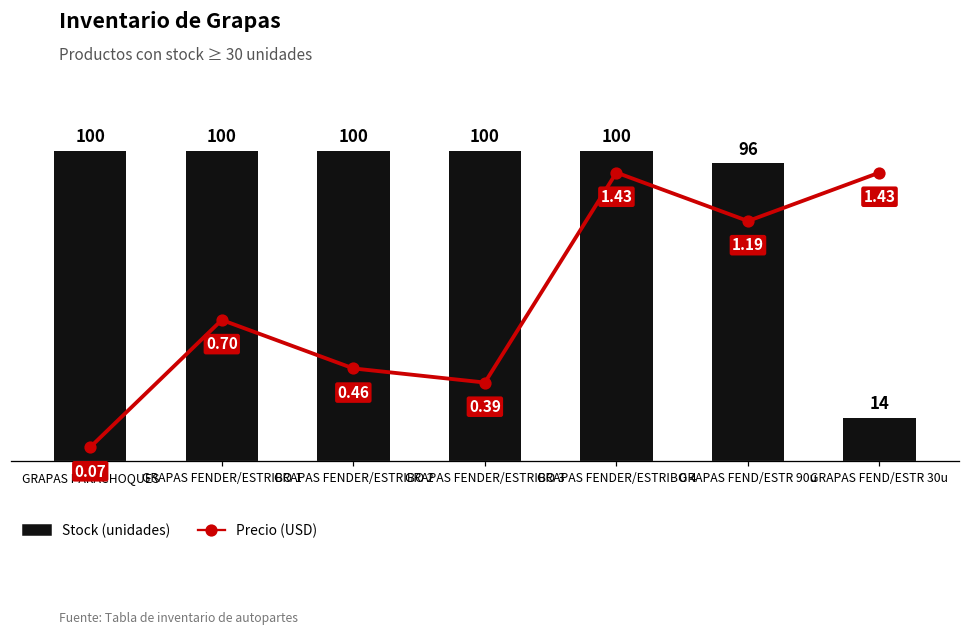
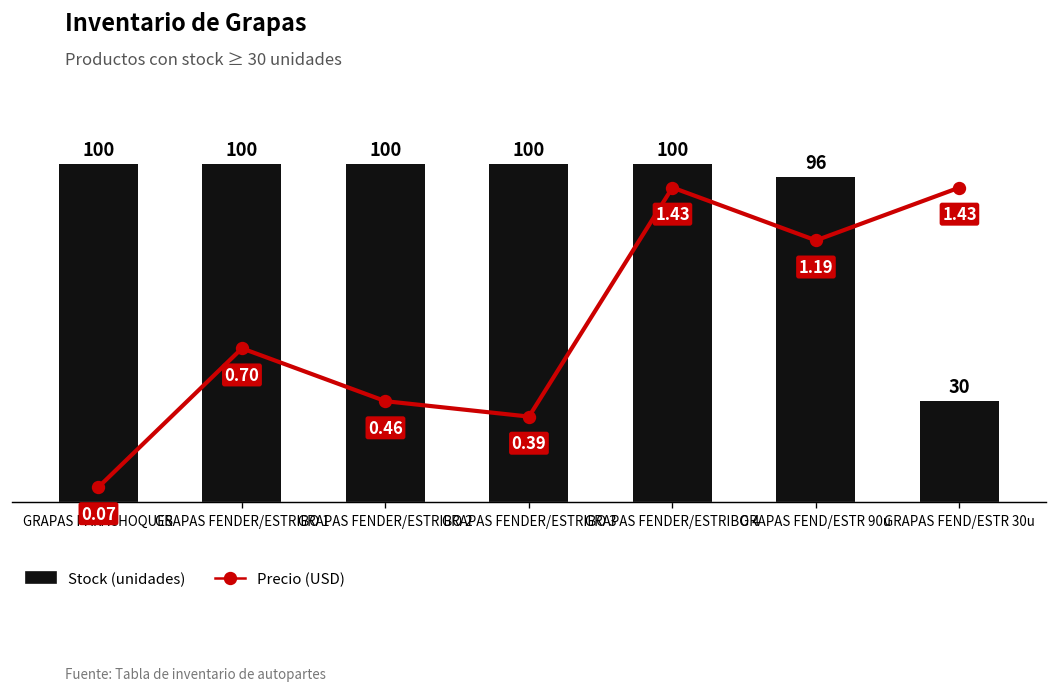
  {
    "Stock (unidades)": {
      "GRAPAS PARACHOQUES": 100,
      "GRAPAS FEND/ESTR 90u": 96,
-     "GRAPAS FEND/ESTR 30u": 14
+     "GRAPAS FEND/ESTR 30u": 30
    }
  }
